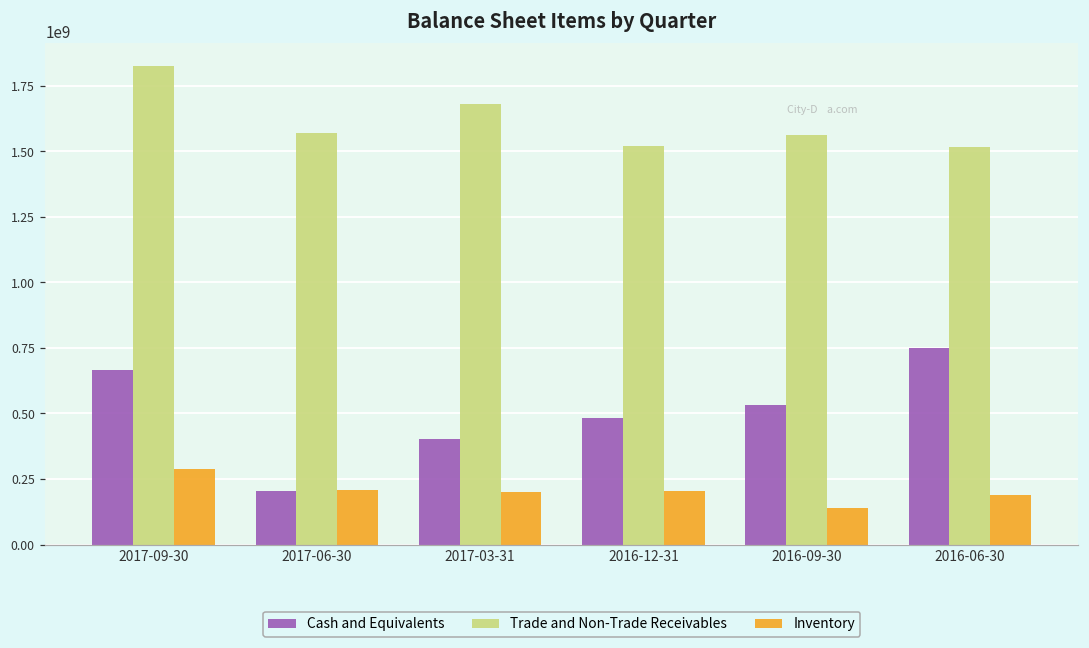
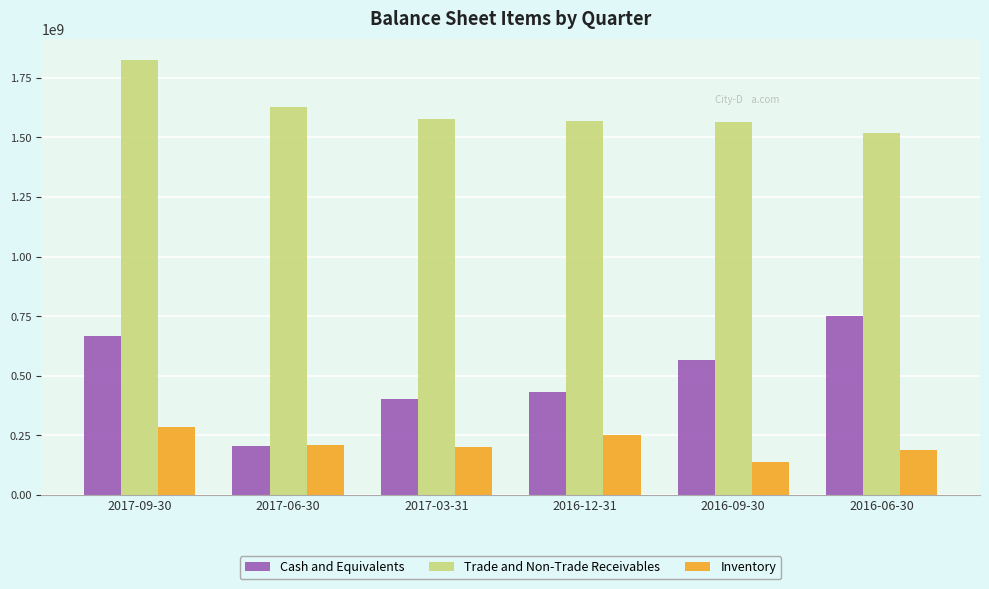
  {
    "Cash and Equivalents": {
      "2017-09-30": 670000000,
      "2017-06-30": 210000000,
      "2017-03-31": 400000000,
-     "2016-12-31": 480000000,
-     "2016-09-30": 530000000,
+     "2016-12-31": 430000000,
+     "2016-09-30": 570000000,
      "2016-06-30": 750000000
    },
    "Trade and Non-Trade Receivables": {
      "2017-09-30": 1820000000,
-     "2017-06-30": 1570000000,
-     "2017-03-31": 1680000000,
-     "2016-12-31": 1520000000,
+     "2017-06-30": 1630000000,
+     "2017-03-31": 1580000000,
+     "2016-12-31": 1570000000,
      "2016-09-30": 1560000000,
      "2016-06-30": 1520000000
    },
    "Inventory": {
      "2017-09-30": 290000000,
      "2017-06-30": 210000000,
      "2017-03-31": 200000000,
-     "2016-12-31": 210000000,
+     "2016-12-31": 250000000,
      "2016-09-30": 140000000,
      "2016-06-30": 190000000
    }
  }
